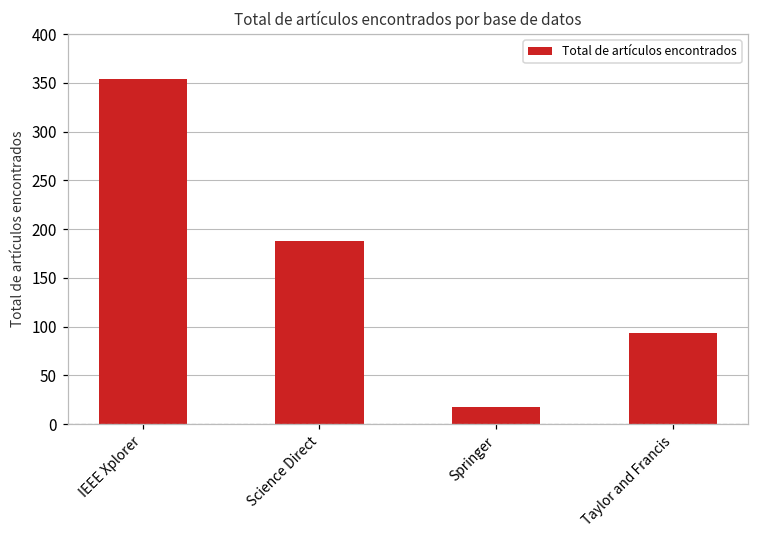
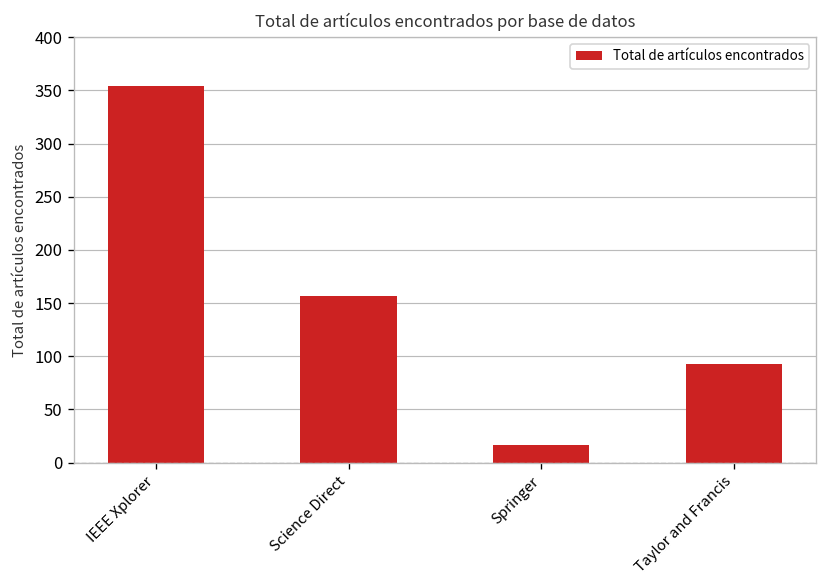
  {
    "IEEE Xplorer": 350,
-   "Science Direct": 190,
+   "Science Direct": 160,
    "Springer": 20,
    "Taylor and Francis": 90
  }
